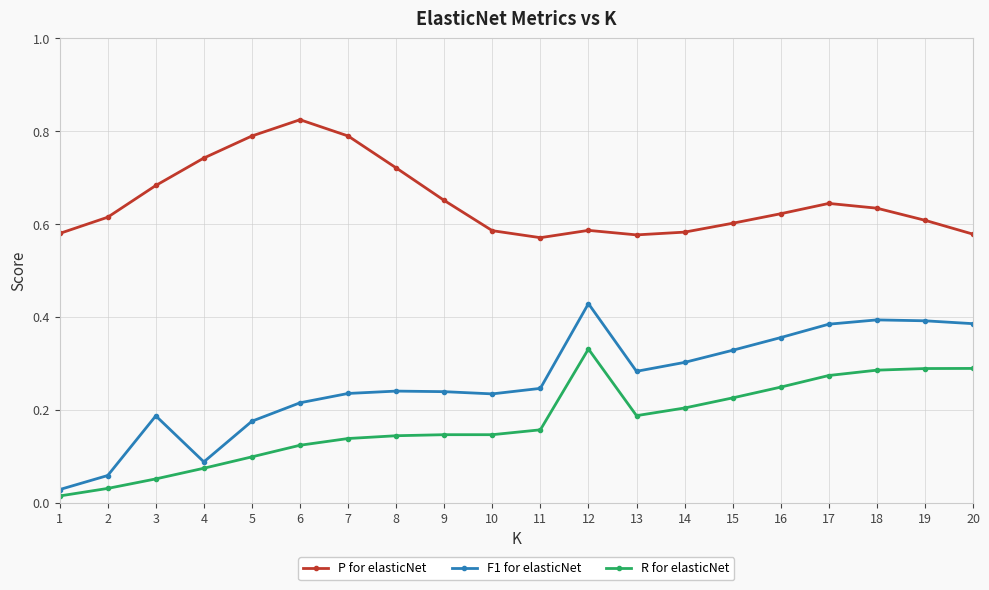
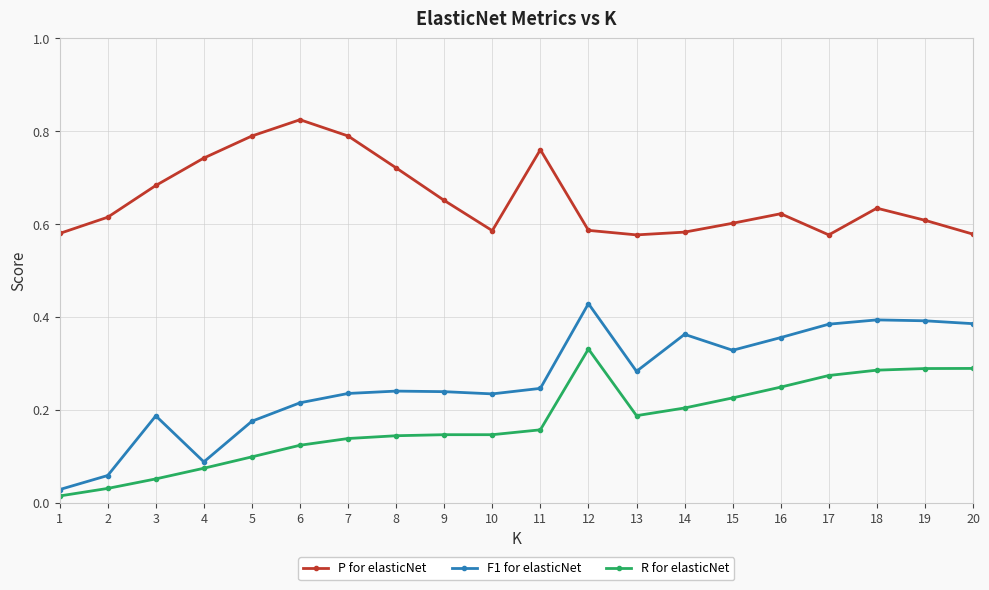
  {
    "P for elasticNet": {
      "1": 0.58,
      "2": 0.62,
      "3": 0.68,
      "4": 0.74,
      "5": 0.79,
      "6": 0.82,
      "7": 0.79,
      "8": 0.72,
      "9": 0.65,
      "10": 0.59,
-     "11": 0.57,
+     "11": 0.76,
      "12": 0.59,
      "13": 0.58,
      "14": 0.58,
      "15": 0.60,
      "16": 0.62,
-     "17": 0.64,
+     "17": 0.58,
      "18": 0.63,
      "19": 0.61,
      "20": 0.58
    },
    "F1 for elasticNet": {
      "1": 0.03,
      "2": 0.06,
      "3": 0.19,
      "4": 0.09,
      "5": 0.18,
      "6": 0.22,
      "7": 0.24,
      "8": 0.24,
      "9": 0.24,
      "10": 0.23,
      "11": 0.25,
      "12": 0.43,
      "13": 0.28,
-     "14": 0.30,
+     "14": 0.36,
      "15": 0.33,
      "16": 0.36,
      "17": 0.38,
      "18": 0.39,
      "19": 0.39,
      "20": 0.39
    },
    "R for elasticNet": {
      "1": 0.01,
      "2": 0.03,
      "3": 0.05,
      "4": 0.07,
      "5": 0.10,
      "6": 0.12,
      "7": 0.14,
      "8": 0.14,
      "9": 0.15,
      "10": 0.15,
      "11": 0.16,
      "12": 0.33,
      "13": 0.19,
      "14": 0.20,
      "15": 0.23,
      "16": 0.25,
      "17": 0.27,
      "18": 0.29,
      "19": 0.29,
      "20": 0.29
    }
  }
